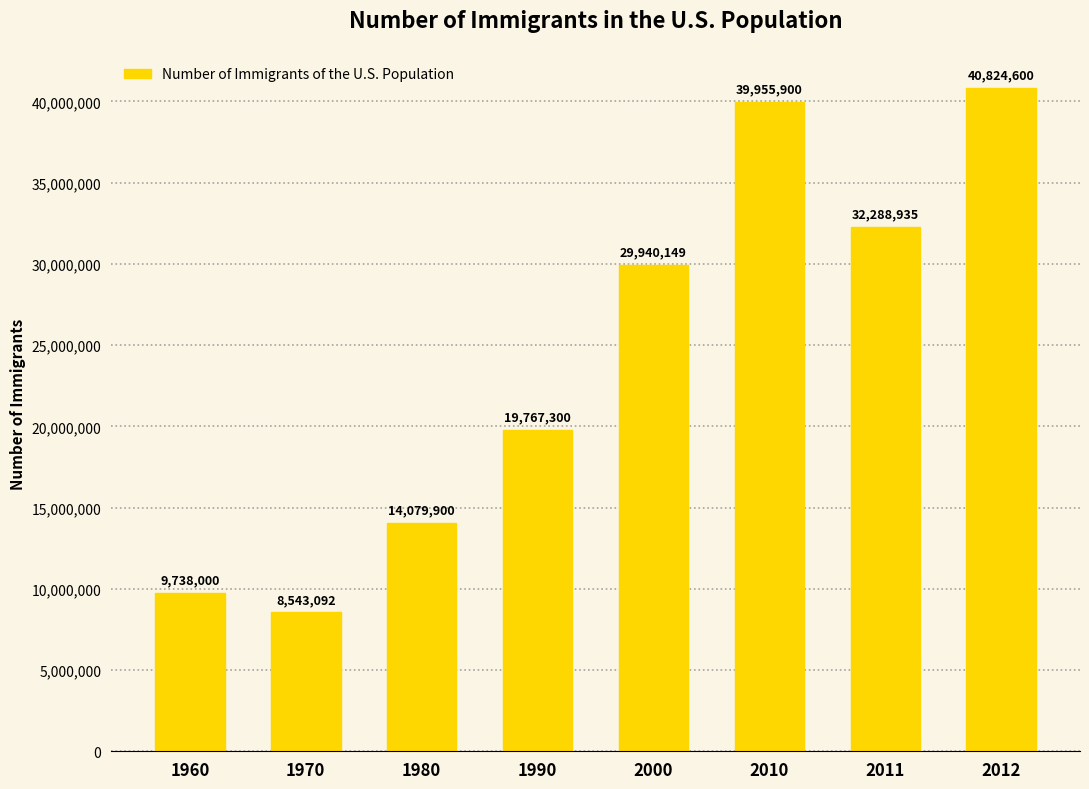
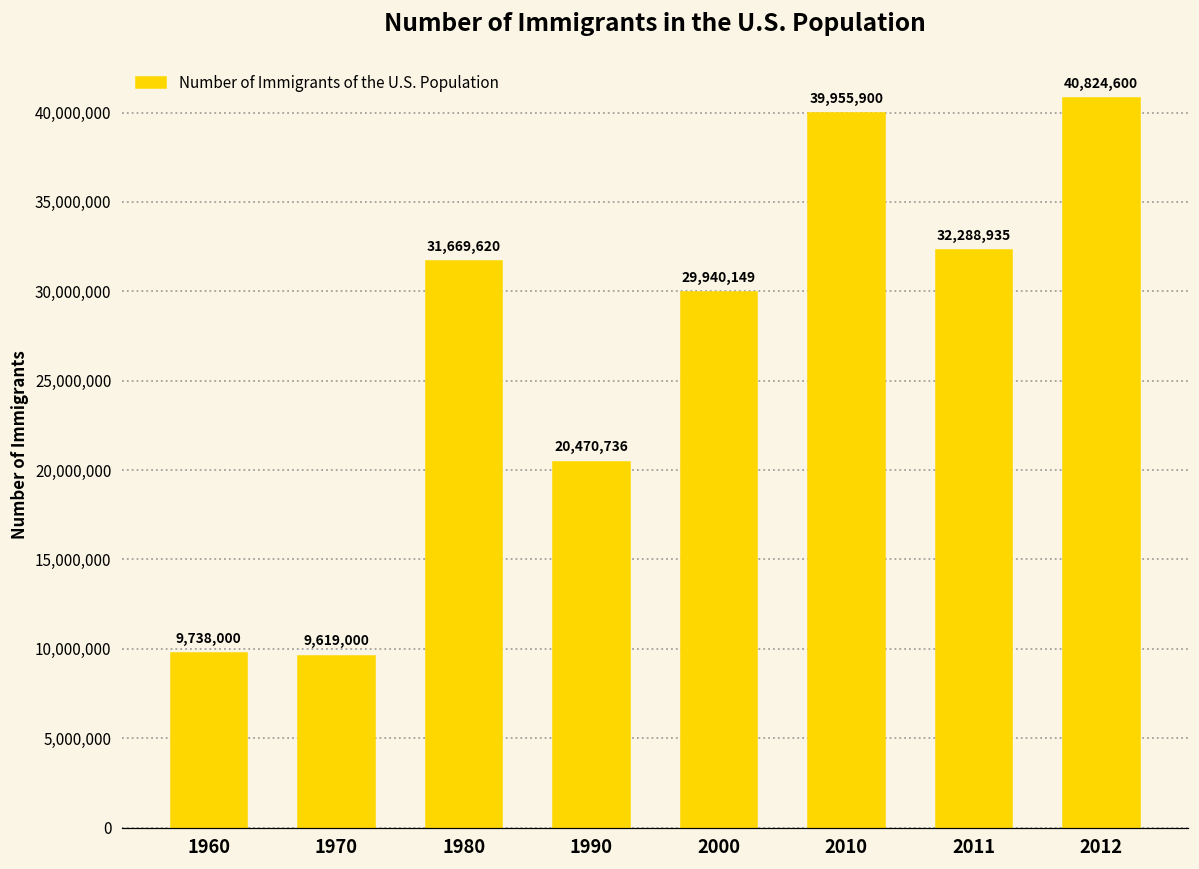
  {
    "1960": "9,738,000",
-   "1970": "8,543,092",
-   "1980": "14,079,900",
-   "1990": "19,767,300",
+   "1970": "9,619,000",
+   "1980": "31,669,620",
+   "1990": "20,470,736",
    "2000": "29,940,149",
    "2010": "39,955,900",
    "2011": "32,288,935",
    "2012": "40,824,600"
  }
